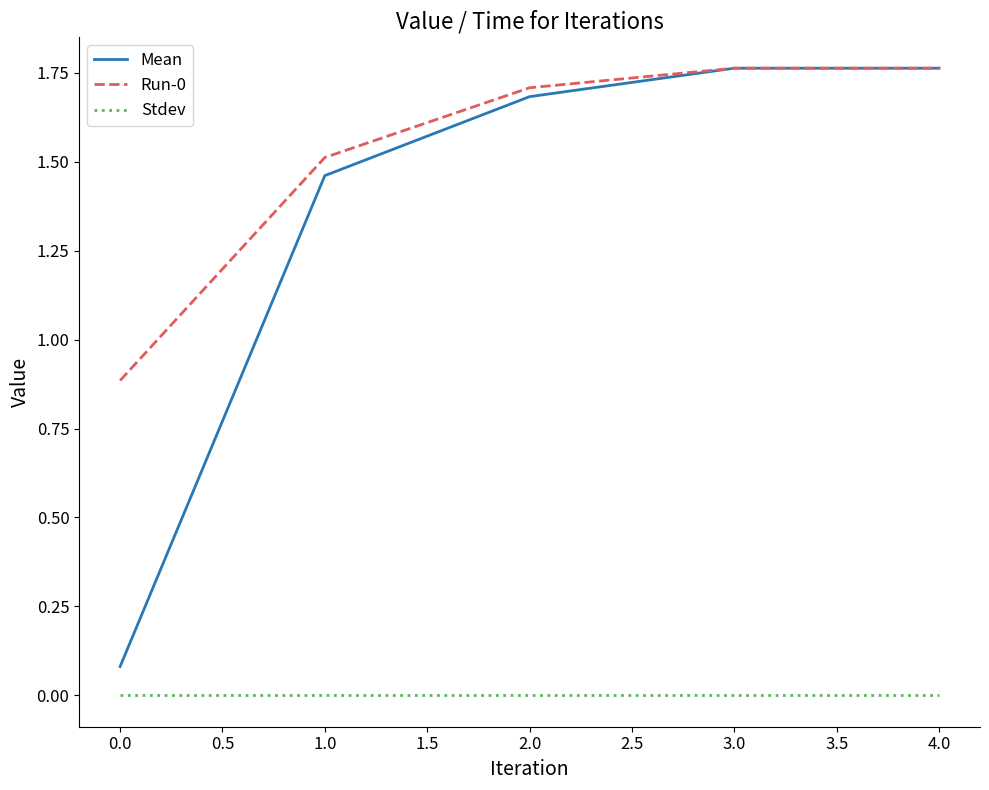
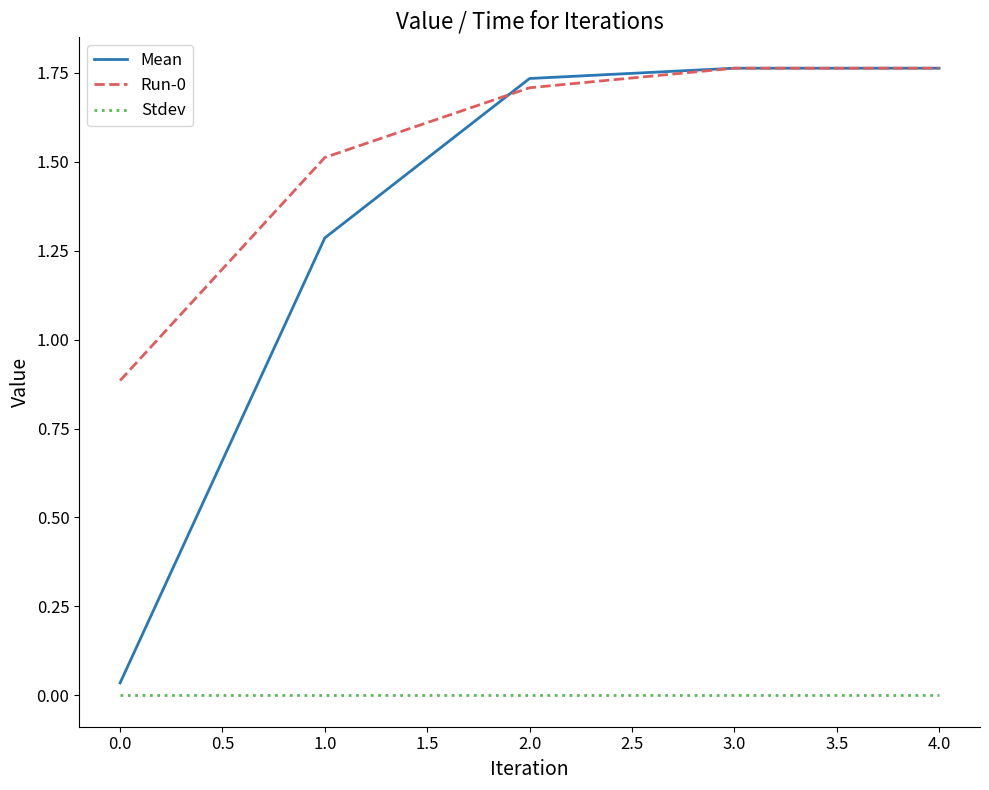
  {
    "Mean": {
-     "0.0": 0.08,
-     "1.0": 1.46,
-     "2.0": 1.68
+     "0.0": 0.04,
+     "1.0": 1.29,
+     "2.0": 1.73
    },
    "Run-0": {
      "0.0": 0.89,
      "1.0": 1.51,
      "2.0": 1.71
    },
    "Stdev": {
      "0.0": 0.00,
      "1.0": 0.00,
      "2.0": 0.00,
      "3.0": 0.00,
      "4.0": 0.00
    }
  }
